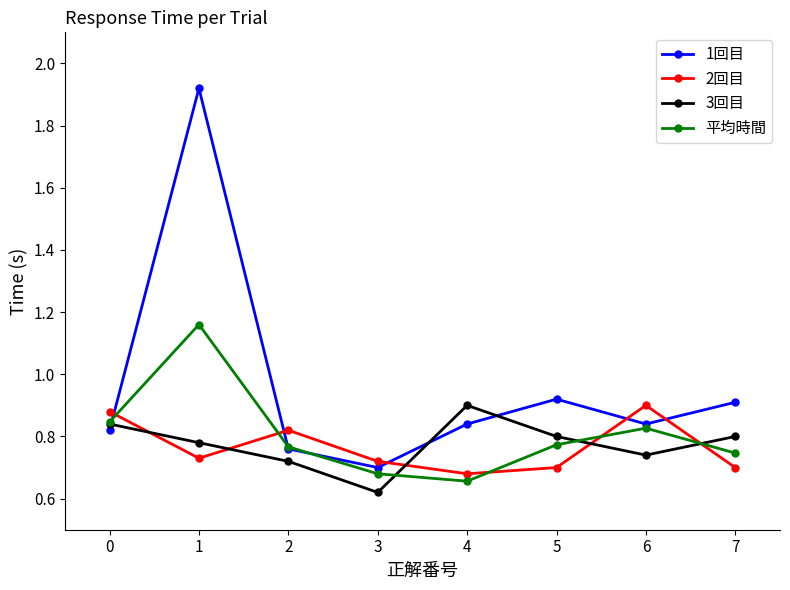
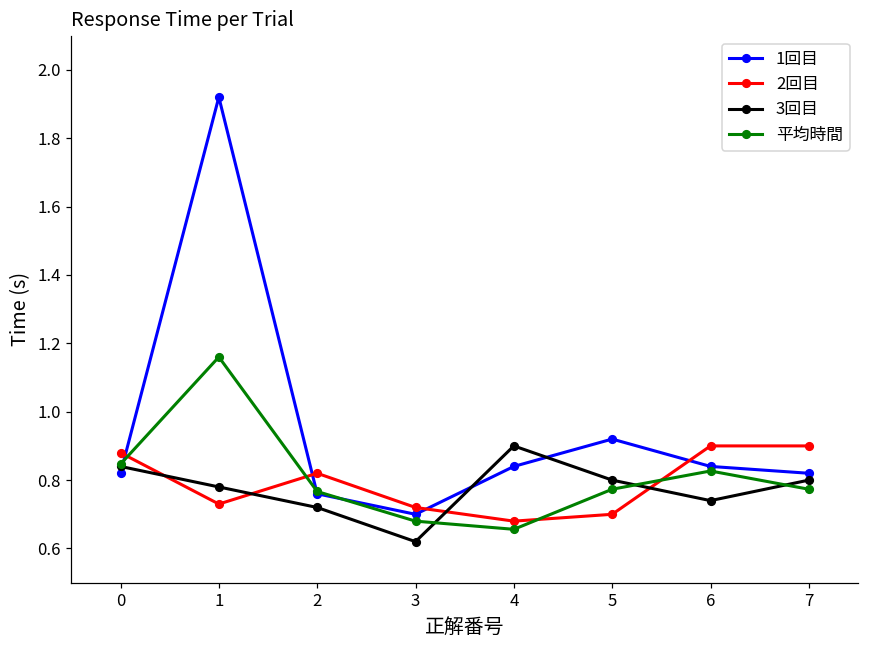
  {
    "1回目": {
      "0": 0.82,
      "1": 1.92,
      "3": 0.70,
      "4": 0.84,
      "5": 0.92,
      "6": 0.84,
-     "7": 0.91
+     "7": 0.82
    },
    "2回目": {
      "0": 0.88,
      "1": 0.73,
      "2": 0.82,
      "3": 0.72,
      "4": 0.68,
      "5": 0.7,
      "6": 0.9,
-     "7": 0.7
+     "7": 0.9
    },
    "3回目": {
      "1": 0.78,
      "2": 0.72,
      "3": 0.62,
      "4": 0.90,
      "5": 0.80,
      "6": 0.74,
      "7": 0.80
    },
    "平均時間": {
      "1": 1.16,
      "3": 0.68,
      "4": 0.66,
      "5": 0.77,
      "6": 0.83,
-     "7": 0.75
+     "7": 0.77
    }
  }
